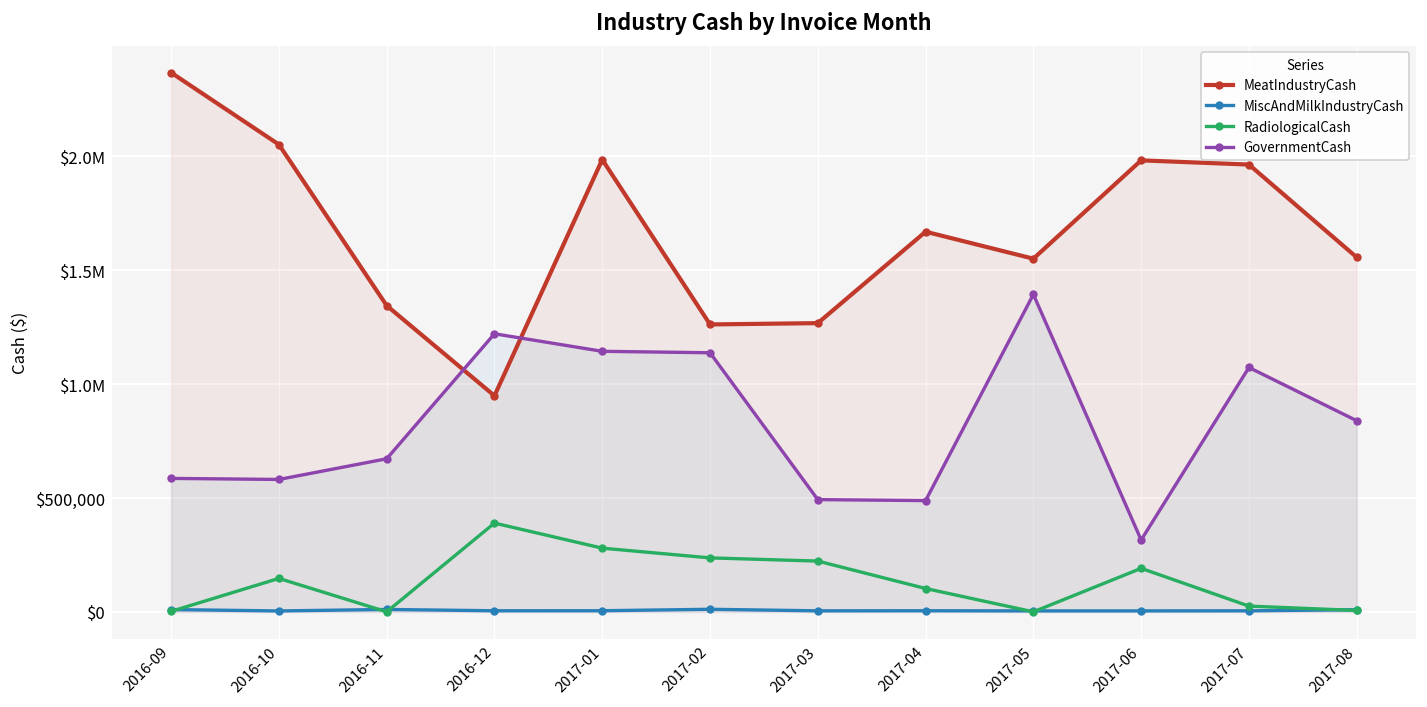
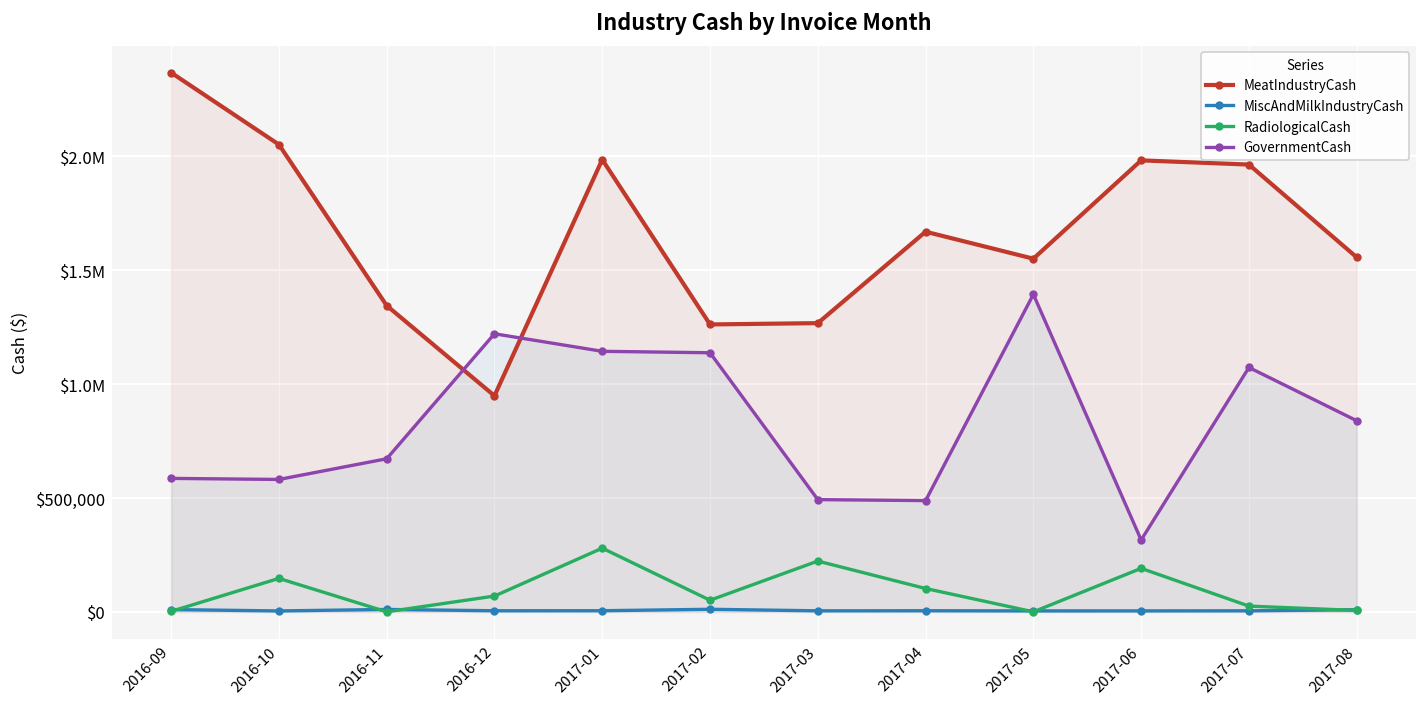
  {
    "MeatIndustryCash": {
      "2016-09": "$2,370,000",
      "2016-10": "$2,050,000",
      "2016-11": "$1,340,000",
      "2016-12": "$950,000",
      "2017-01": "$1,990,000",
      "2017-02": "$1,260,000",
      "2017-03": "$1,270,000",
      "2017-04": "$1,670,000",
      "2017-05": "$1,550,000",
      "2017-06": "$1,980,000",
      "2017-07": "$1,960,000",
      "2017-08": "$1,560,000"
    },
    "MiscAndMilkIndustryCash": {
      "2016-10": "$0",
      "2016-12": "$0",
      "2017-01": "$0",
      "2017-02": "$10,000",
      "2017-03": "$0",
      "2017-04": "$0",
      "2017-06": "$0",
      "2017-07": "$0"
    },
    "RadiologicalCash": {
      "2016-10": "$150,000",
-     "2016-12": "$390,000",
+     "2016-12": "$70,000",
      "2017-01": "$280,000",
-     "2017-02": "$240,000",
+     "2017-02": "$50,000",
      "2017-03": "$220,000",
      "2017-04": "$100,000",
      "2017-06": "$190,000",
      "2017-07": "$30,000"
    },
    "GovernmentCash": {
      "2016-09": "$590,000",
      "2016-10": "$580,000",
      "2016-11": "$670,000",
      "2016-12": "$1,220,000",
      "2017-01": "$1,140,000",
      "2017-02": "$1,140,000",
      "2017-03": "$490,000",
      "2017-04": "$490,000",
      "2017-05": "$1,390,000",
      "2017-06": "$320,000",
      "2017-07": "$1,070,000",
      "2017-08": "$840,000"
    }
  }
